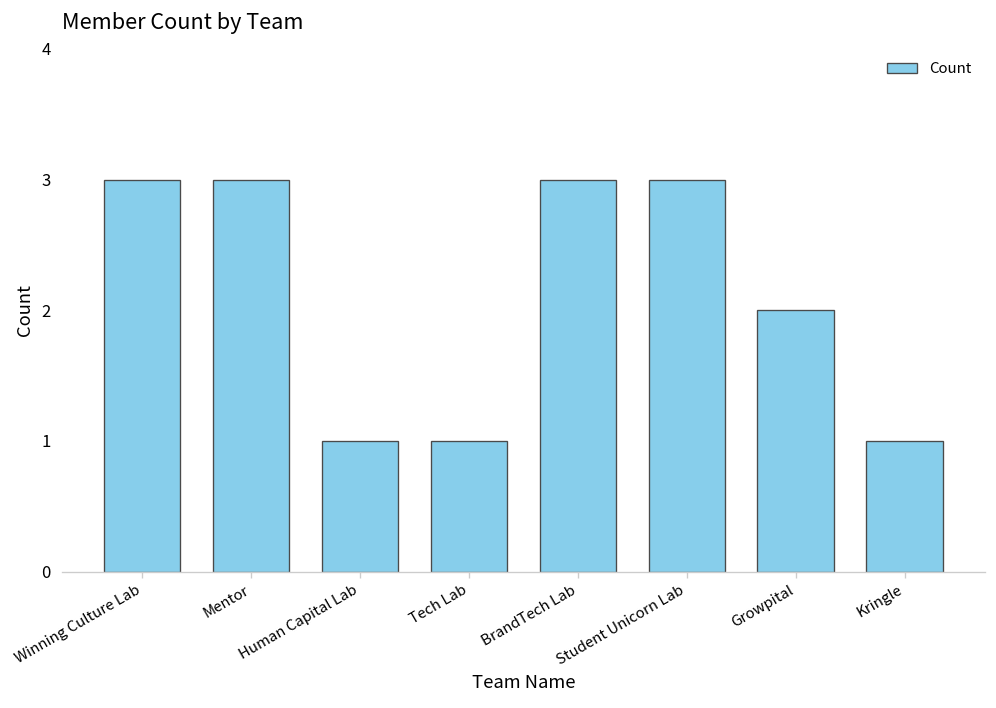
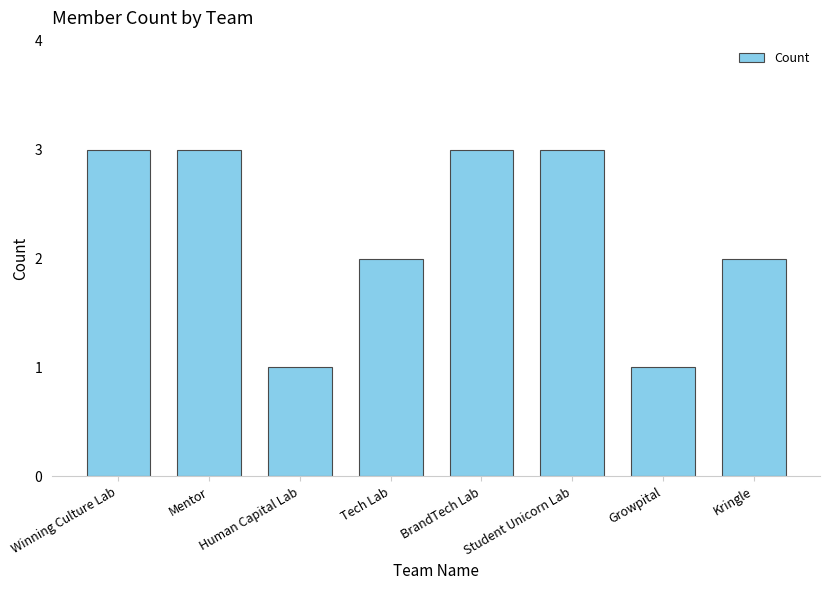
  {
    "Winning Culture Lab": 3,
    "Mentor": 3,
    "Human Capital Lab": 1,
-   "Tech Lab": 1,
+   "Tech Lab": 2,
    "BrandTech Lab": 3,
    "Student Unicorn Lab": 3,
-   "Growpital": 2,
-   "Kringle": 1
+   "Growpital": 1,
+   "Kringle": 2
  }
